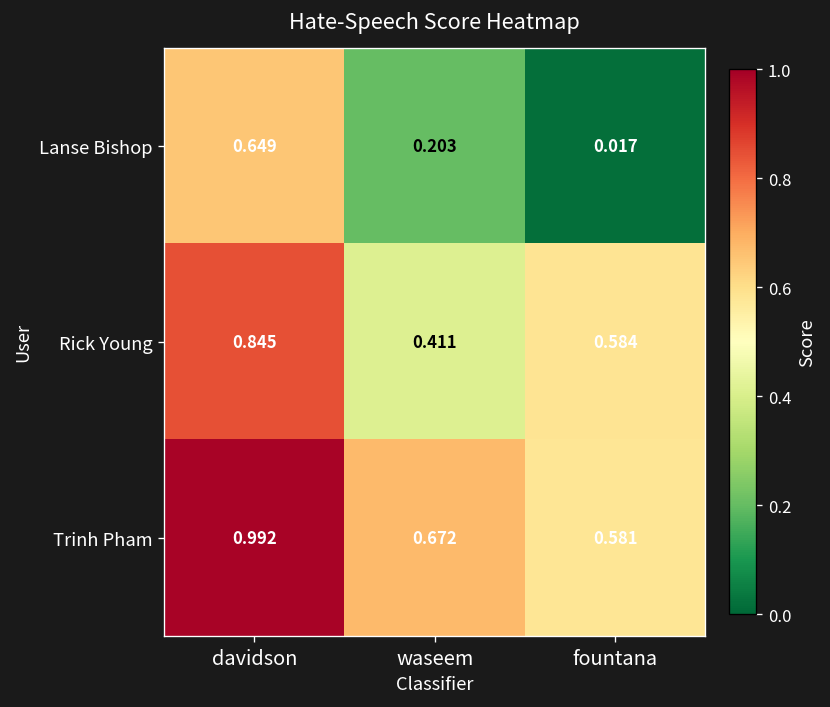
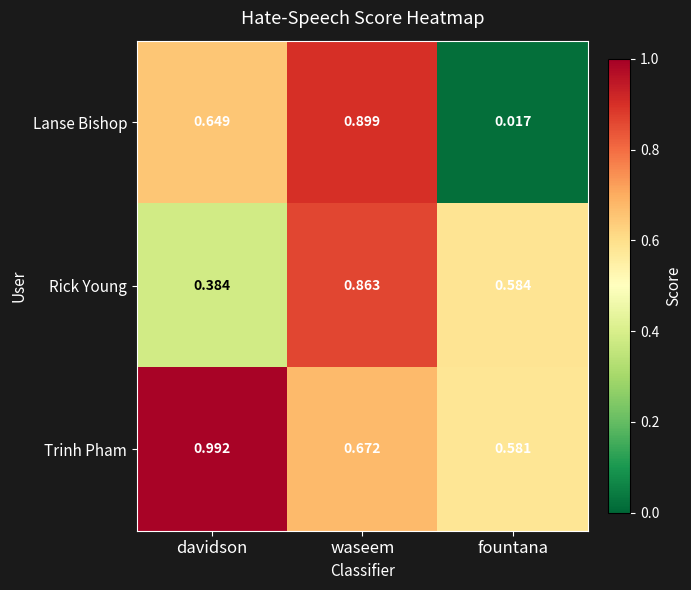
  {
    "Lanse Bishop": {
      "davidson": 0.649,
-     "waseem": 0.203,
+     "waseem": 0.899,
      "fountana": 0.017
    },
    "Rick Young": {
-     "davidson": 0.845,
-     "waseem": 0.411,
+     "davidson": 0.384,
+     "waseem": 0.863,
      "fountana": 0.584
    },
    "Trinh Pham": {
      "davidson": 0.992,
      "waseem": 0.672,
      "fountana": 0.581
    }
  }
